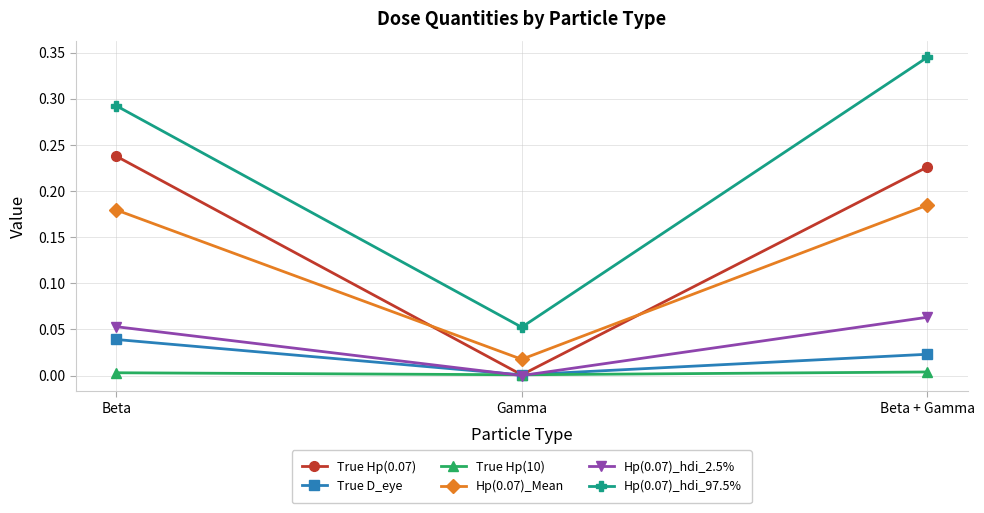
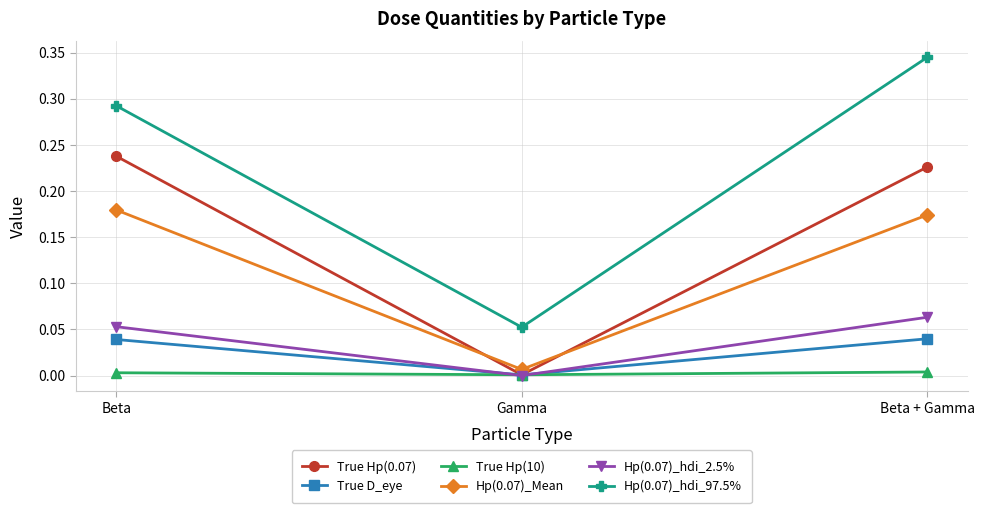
  {
    "True Hp(0.07)": {
      "Beta": 0.24,
      "Beta + Gamma": 0.23
    },
    "True D_eye": {
      "Beta": 0.04,
-     "Beta + Gamma": 0.02
+     "Beta + Gamma": 0.04
    },
    "Hp(0.07)_Mean": {
      "Beta": 0.18,
-     "Gamma": 0.02,
-     "Beta + Gamma": 0.18
+     "Gamma": 0.01,
+     "Beta + Gamma": 0.17
    },
    "Hp(0.07)_hdi_2.5%": {
      "Beta": 0.05,
      "Beta + Gamma": 0.06
    }
  }
